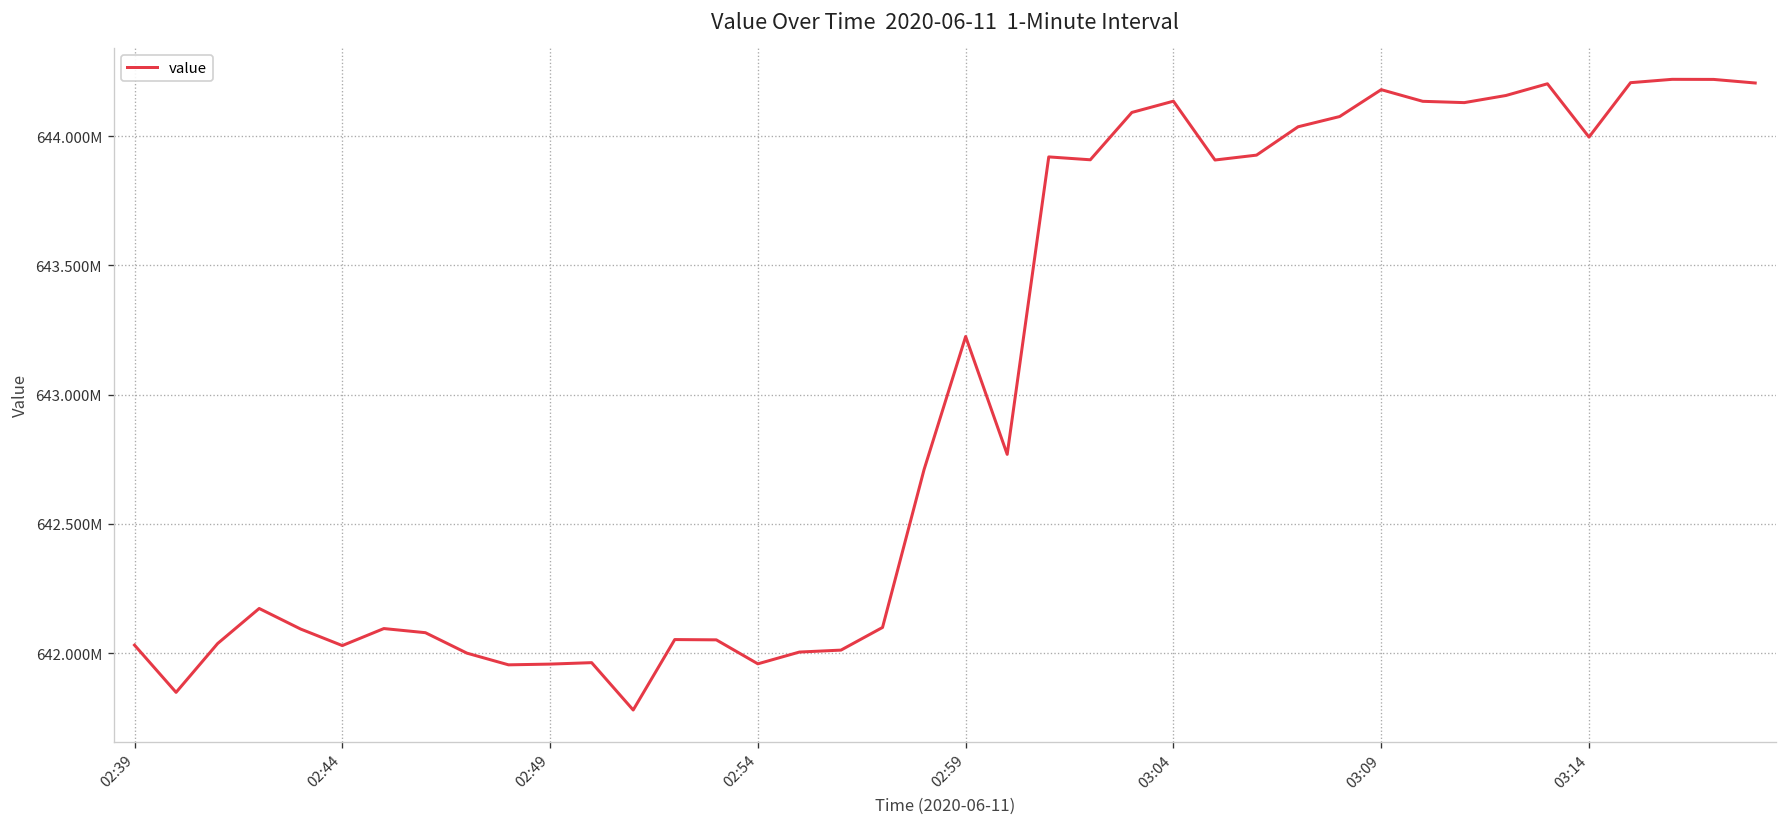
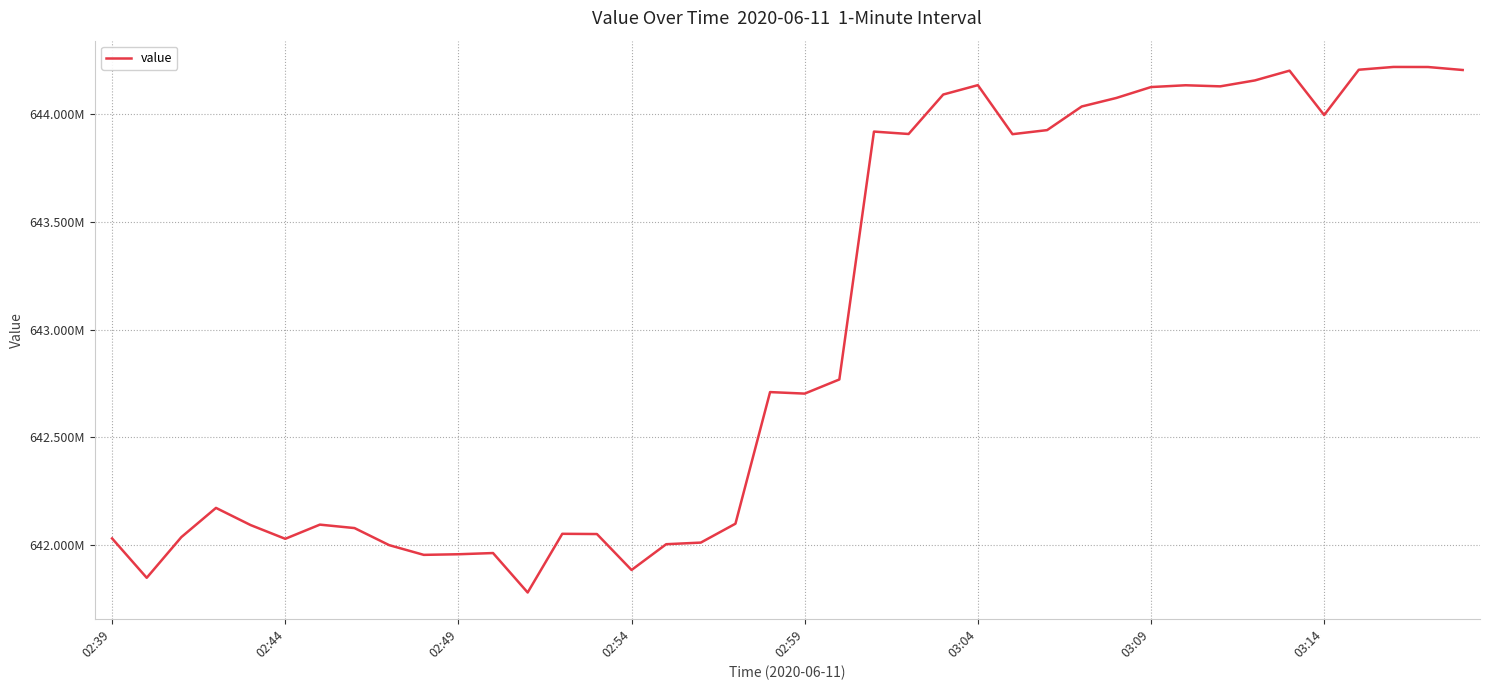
  {
    "02:39": 642030000,
    "02:44": 642030000,
    "02:49": 641960000,
-   "02:54": 641960000,
-   "02:59": 643220000,
+   "02:54": 641880000,
+   "02:59": 642700000,
    "03:04": 644140000,
-   "03:09": 644180000,
+   "03:09": 644130000,
    "03:14": 644000000
  }
